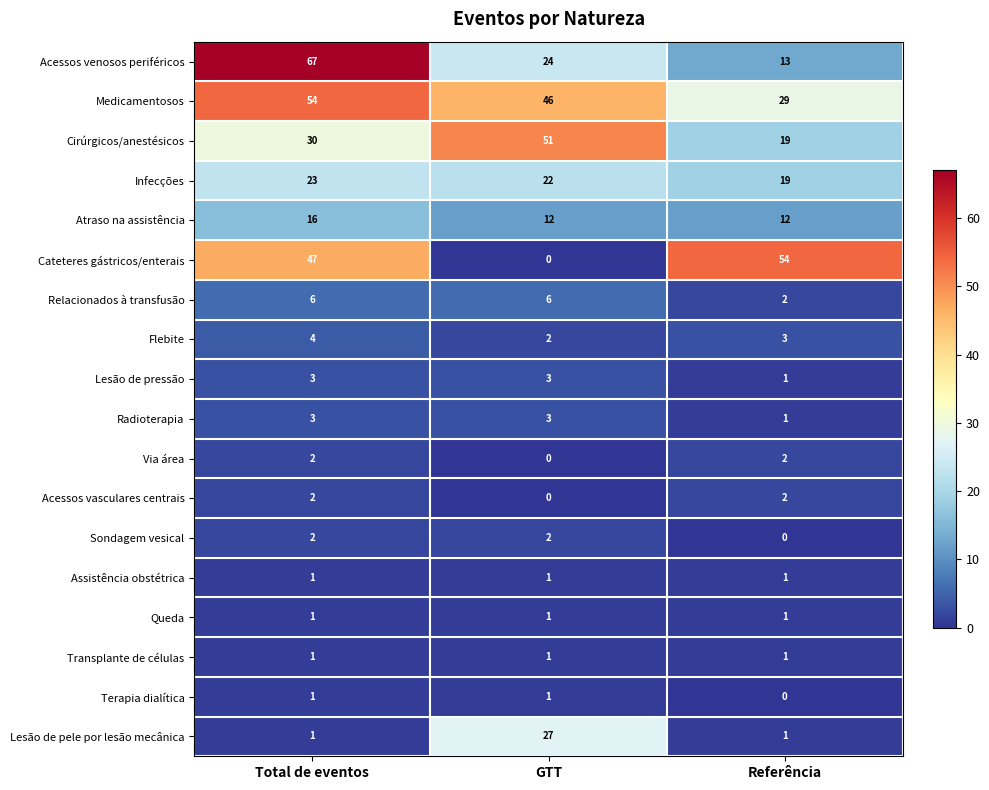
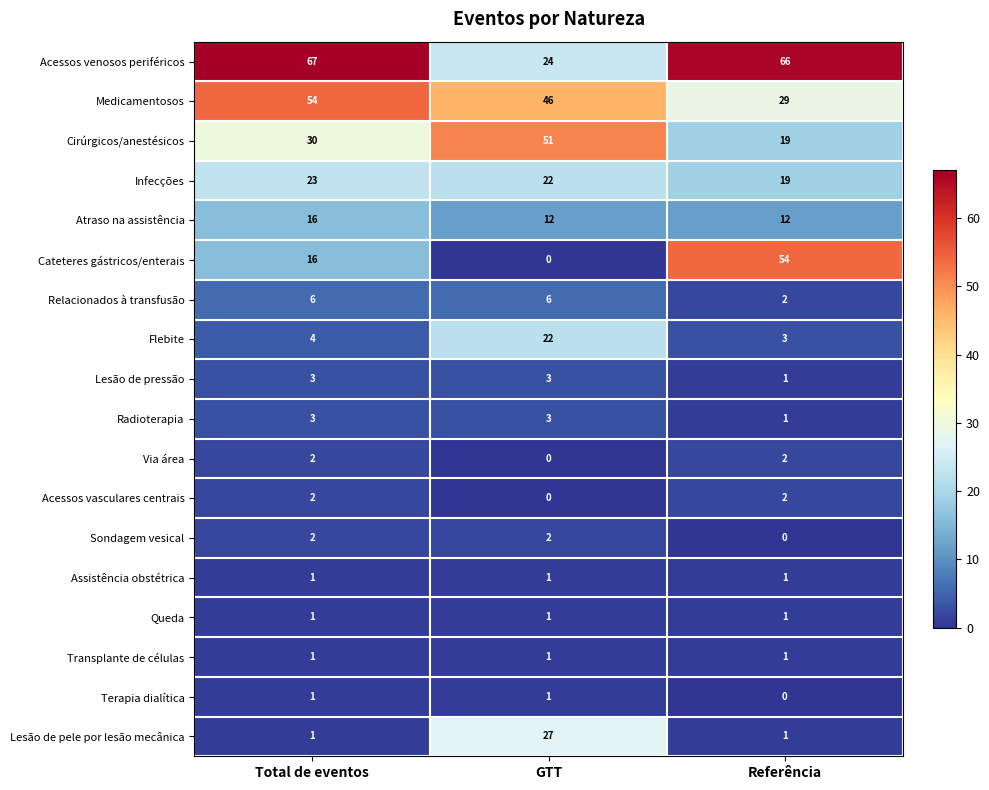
  {
    "Acessos venosos periféricos": {
      "Total de eventos": 67,
      "GTT": 24,
-     "Referência": 13
+     "Referência": 66
    },
    "Medicamentosos": {
      "Total de eventos": 54,
      "GTT": 46,
      "Referência": 29
    },
    "Cirúrgicos/anestésicos": {
      "Total de eventos": 30,
      "GTT": 51,
      "Referência": 19
    },
    "Infecções": {
      "Total de eventos": 23,
      "GTT": 22,
      "Referência": 19
    },
    "Atraso na assistência": {
      "Total de eventos": 16,
      "GTT": 12,
      "Referência": 12
    },
    "Cateteres gástricos/enterais": {
-     "Total de eventos": 47,
+     "Total de eventos": 16,
      "GTT": 0,
      "Referência": 54
    },
    "Relacionados à transfusão": {
      "Total de eventos": 6,
      "GTT": 6,
      "Referência": 2
    },
    "Flebite": {
      "Total de eventos": 4,
-     "GTT": 2,
+     "GTT": 22,
      "Referência": 3
    },
    "Lesão de pressão": {
      "Total de eventos": 3,
      "GTT": 3,
      "Referência": 1
    },
    "Radioterapia": {
      "Total de eventos": 3,
      "GTT": 3,
      "Referência": 1
    },
    "Via área": {
      "Total de eventos": 2,
      "GTT": 0,
      "Referência": 2
    },
    "Acessos vasculares centrais": {
      "Total de eventos": 2,
      "GTT": 0,
      "Referência": 2
    },
    "Sondagem vesical": {
      "Total de eventos": 2,
      "GTT": 2,
      "Referência": 0
    },
    "Assistência obstétrica": {
      "Total de eventos": 1,
      "GTT": 1,
      "Referência": 1
    },
    "Queda": {
      "Total de eventos": 1,
      "GTT": 1,
      "Referência": 1
    },
    "Transplante de células": {
      "Total de eventos": 1,
      "GTT": 1,
      "Referência": 1
    },
    "Terapia dialítica": {
      "Total de eventos": 1,
      "GTT": 1,
      "Referência": 0
    },
    "Lesão de pele por lesão mecânica": {
      "Total de eventos": 1,
      "GTT": 27,
      "Referência": 1
    }
  }
